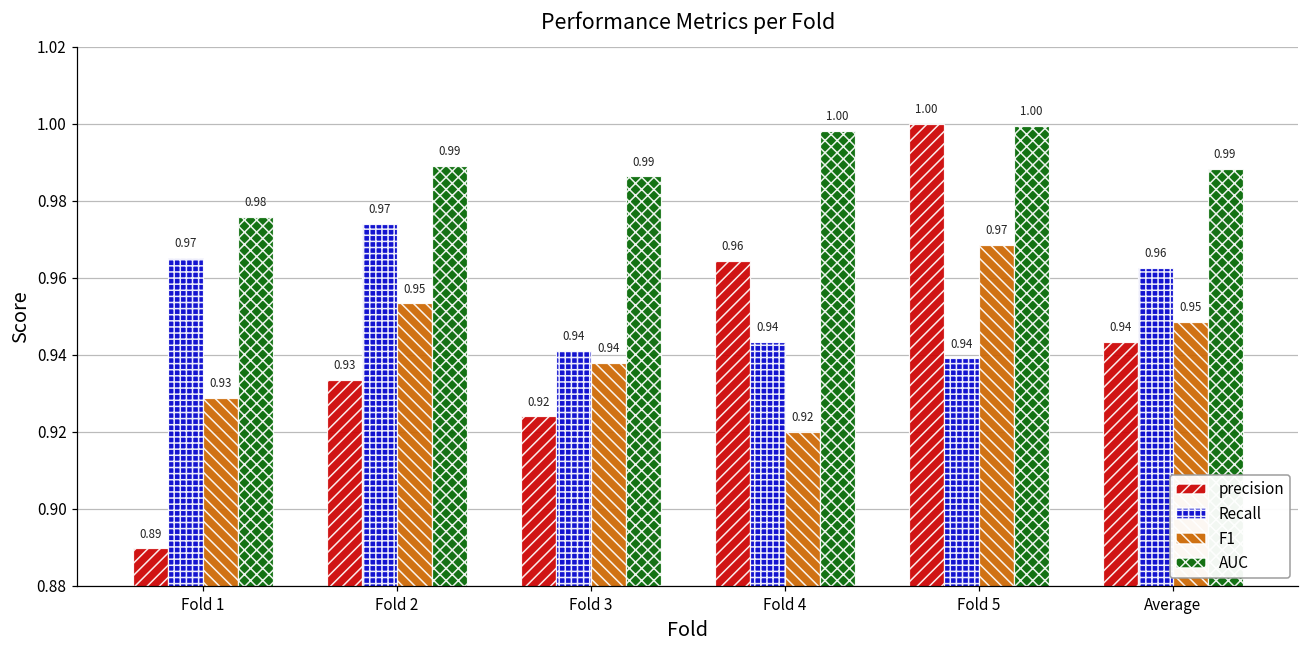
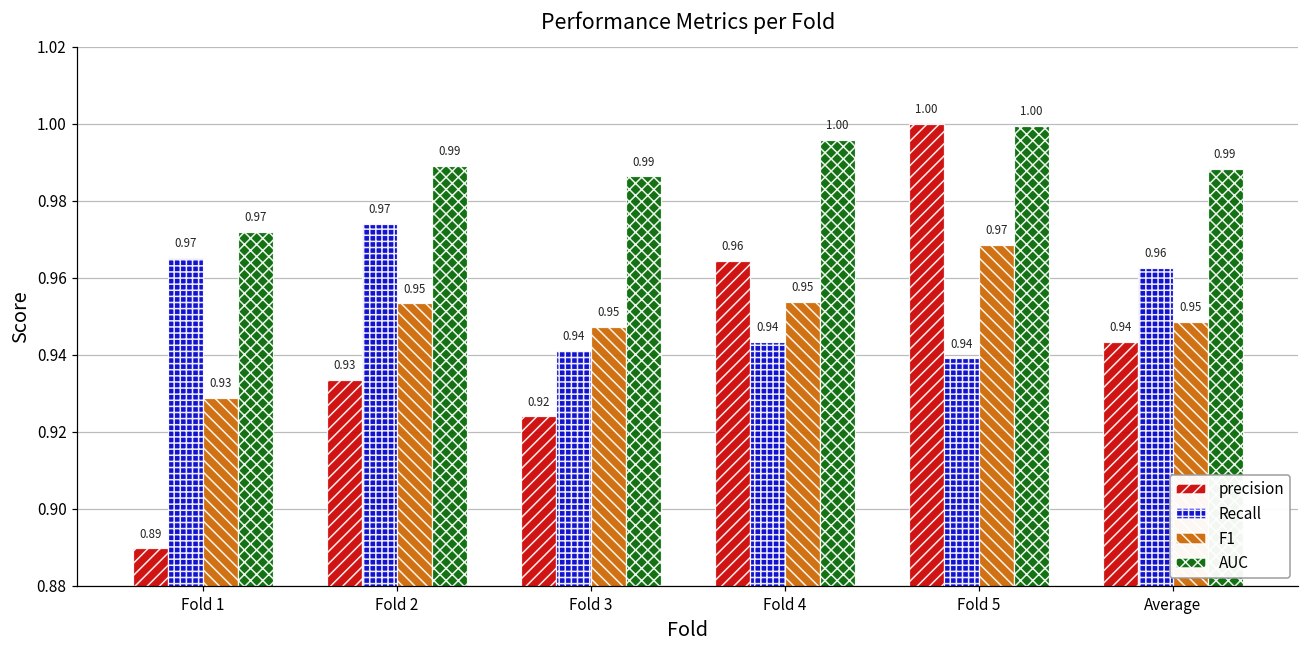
  {
    "precision": {
      "Fold 1": 0.89,
      "Fold 2": 0.93,
      "Fold 3": 0.92,
      "Fold 4": 0.96,
      "Fold 5": 1.00,
      "Average": 0.94
    },
    "Recall": {
      "Fold 1": 0.97,
      "Fold 2": 0.97,
      "Fold 3": 0.94,
      "Fold 4": 0.94,
      "Fold 5": 0.94,
      "Average": 0.96
    },
    "F1": {
      "Fold 1": 0.93,
      "Fold 2": 0.95,
-     "Fold 3": 0.94,
-     "Fold 4": 0.92,
+     "Fold 3": 0.95,
+     "Fold 4": 0.95,
      "Fold 5": 0.97,
      "Average": 0.95
    },
    "AUC": {
-     "Fold 1": 0.98,
+     "Fold 1": 0.97,
      "Fold 2": 0.99,
      "Fold 3": 0.99,
-     "Fold 4": 0.998,
+     "Fold 4": 0.996,
      "Fold 5": 1.00,
      "Average": 0.99
    }
  }
